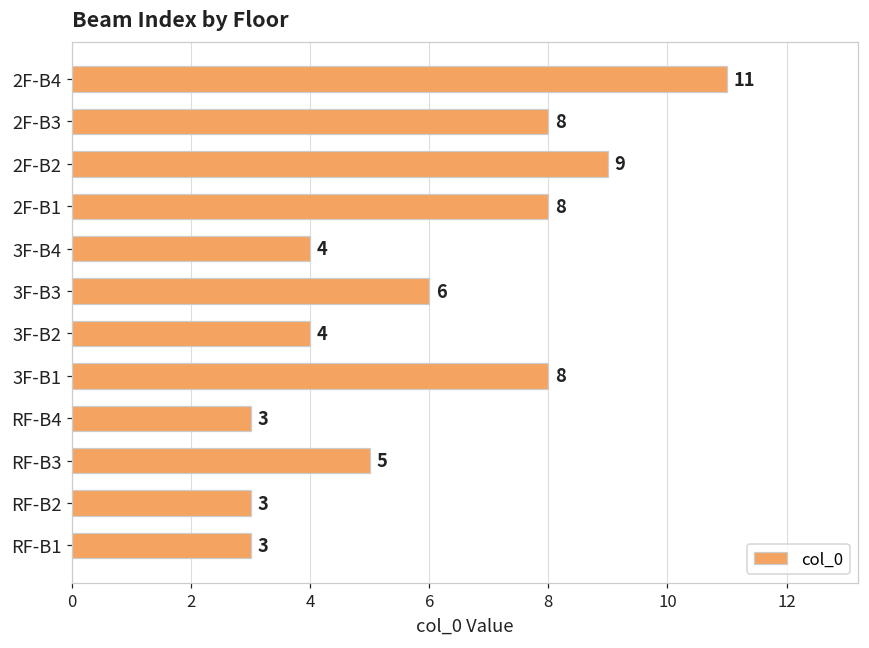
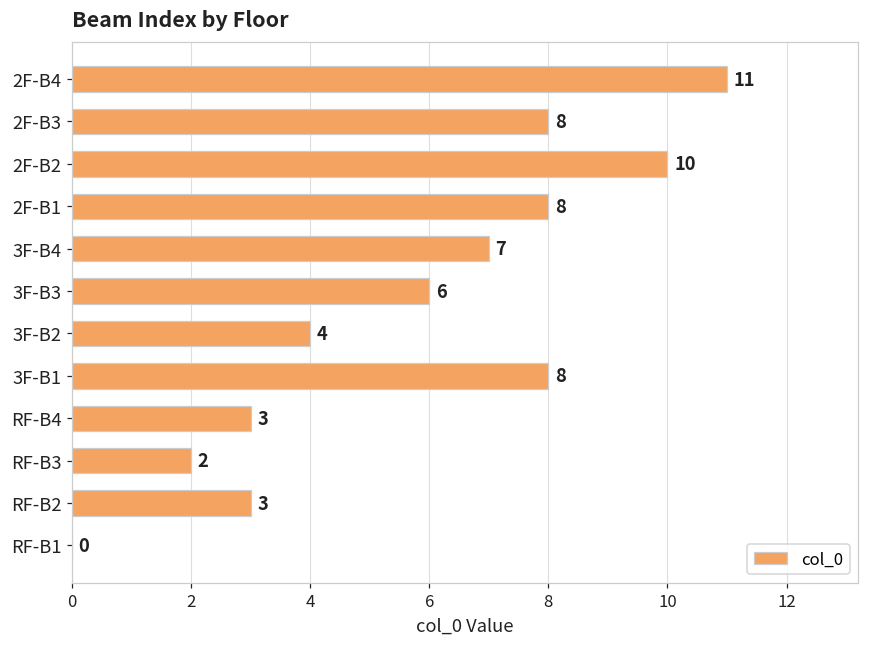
  {
    "2F-B4": 11,
    "2F-B3": 8,
-   "2F-B2": 9,
+   "2F-B2": 10,
    "2F-B1": 8,
-   "3F-B4": 4,
+   "3F-B4": 7,
    "3F-B3": 6,
    "3F-B2": 4,
    "3F-B1": 8,
    "RF-B4": 3,
-   "RF-B3": 5,
+   "RF-B3": 2,
    "RF-B2": 3,
-   "RF-B1": 3
+   "RF-B1": 0
  }
